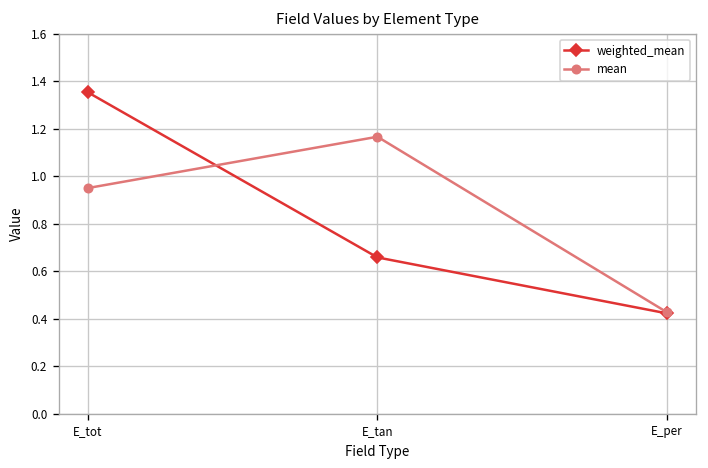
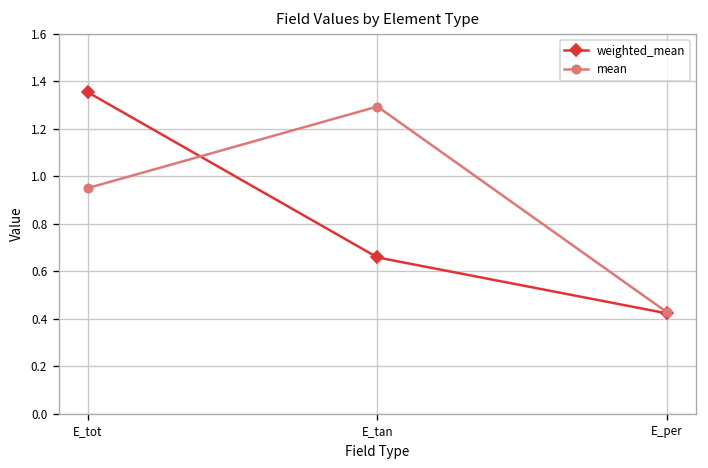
  {
    "weighted_mean": {
      "E_tot": 1.35,
      "E_tan": 0.66
    },
    "mean": {
      "E_tot": 0.95,
-     "E_tan": 1.17
+     "E_tan": 1.29
    }
  }
